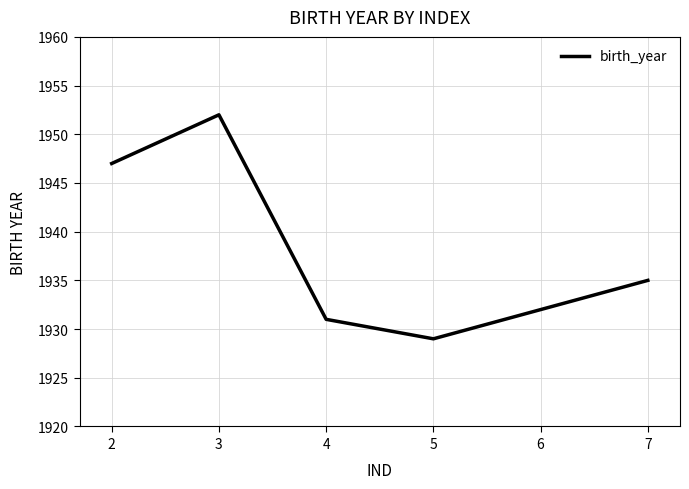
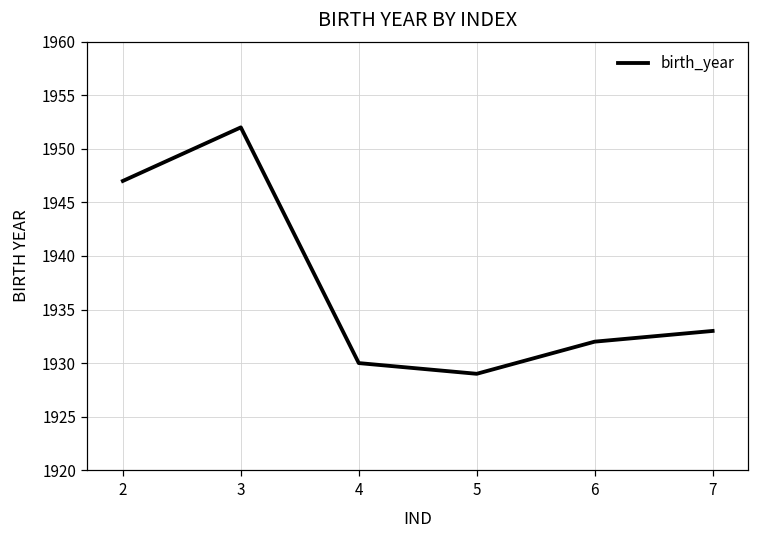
  {
    "2": 1947,
    "3": 1952,
-   "4": 1931,
+   "4": 1930,
    "5": 1929,
    "6": 1932,
-   "7": 1935
+   "7": 1933
  }
